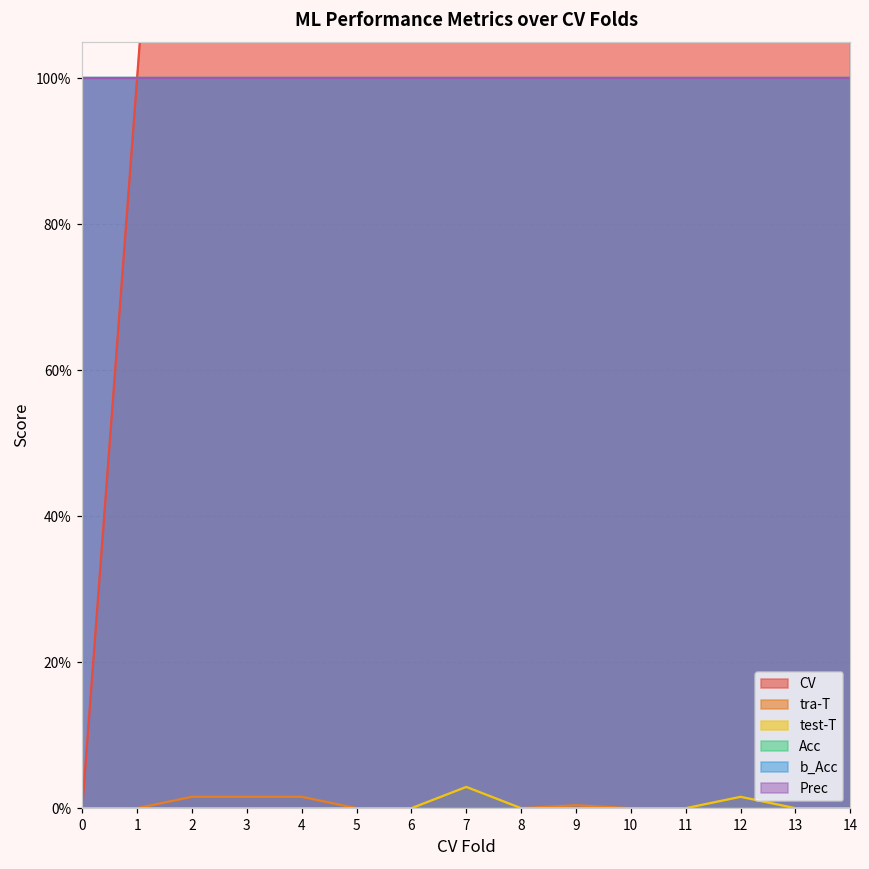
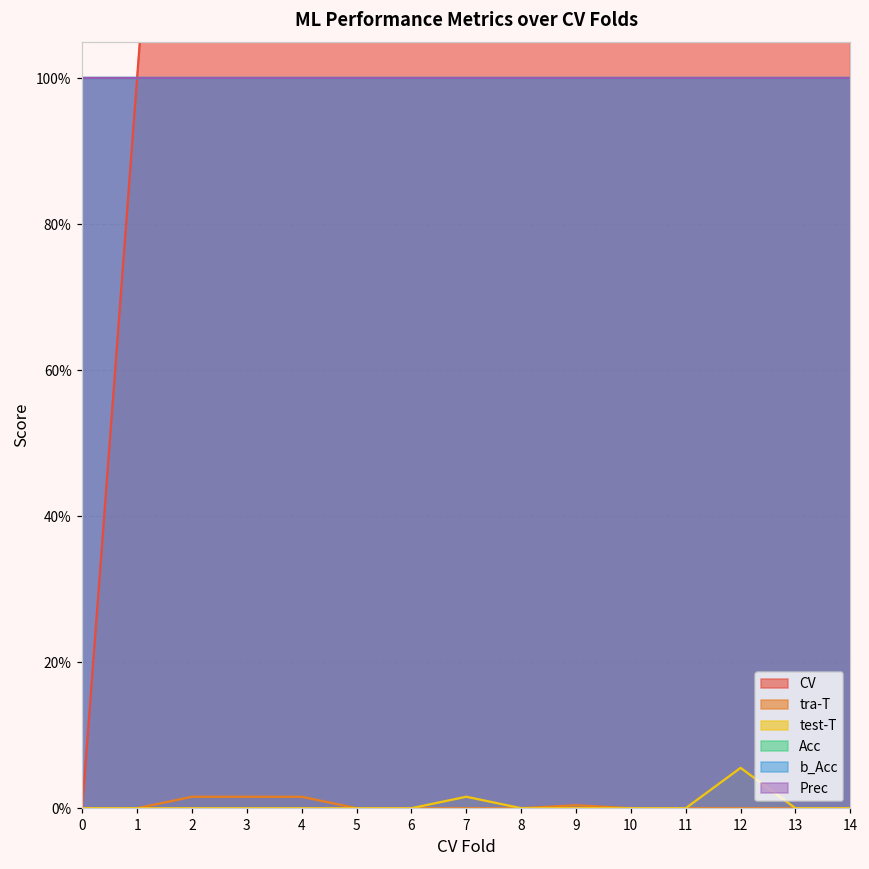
  {
    "test-T": {
      "2": "0%",
      "3": "0%",
      "4": "0%",
-     "7": "3%",
-     "12": "2%"
+     "7": "2%",
+     "12": "6%"
    },
    "Prec": {
      "0": "100%",
      "2": "100%",
      "3": "100%",
      "4": "100%",
      "5": "100%",
      "6": "100%",
      "7": "100%",
      "8": "100%",
      "9": "100%",
      "10": "100%",
      "11": "100%",
      "12": "100%",
      "13": "100%",
      "14": "100%"
    }
  }
